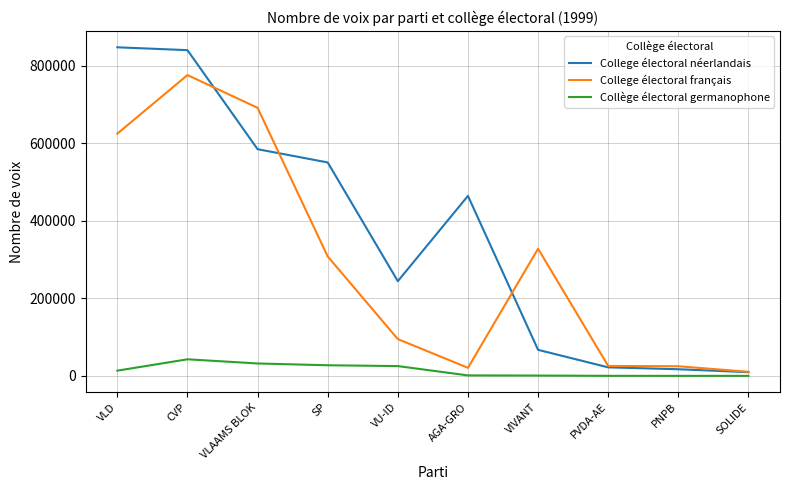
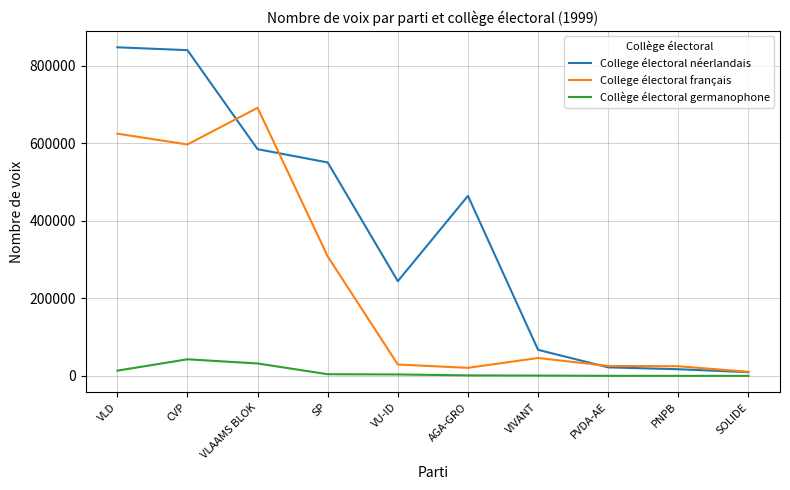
  {
    "College électoral néerlandais": {
      "VLD": 850000,
      "CVP": 840000,
      "VLAAMS BLOK": 580000,
      "SP": 550000,
      "VU-ID": 240000,
      "AGA-GRO": 460000,
      "VIVANT": 70000,
      "PNPB": 20000
    },
    "College électoral français": {
      "VLD": 620000,
-     "CVP": 780000,
+     "CVP": 600000,
      "VLAAMS BLOK": 690000,
      "SP": 310000,
-     "VU-ID": 90000,
+     "VU-ID": 30000,
      "AGA-GRO": 20000,
-     "VIVANT": 330000,
+     "VIVANT": 50000,
      "PNPB": 20000
    },
    "Collège électoral germanophone": {
      "VLD": 10000,
      "CVP": 40000,
      "VLAAMS BLOK": 30000,
-     "SP": 30000,
-     "VU-ID": 30000,
+     "SP": 0,
+     "VU-ID": 0,
      "AGA-GRO": 0,
      "VIVANT": 0,
      "PVDA-AE": 0,
      "PNPB": 0,
      "SOLIDE": 0
    }
  }
